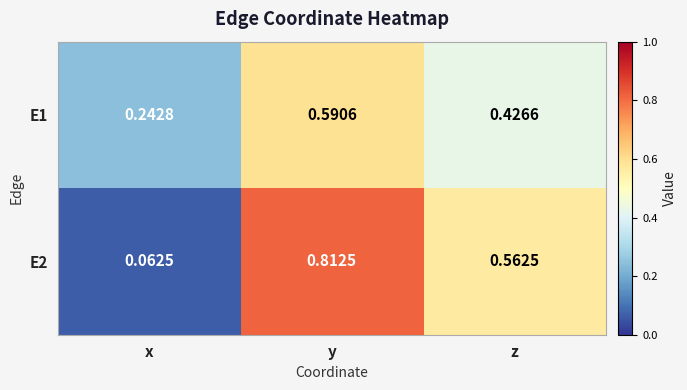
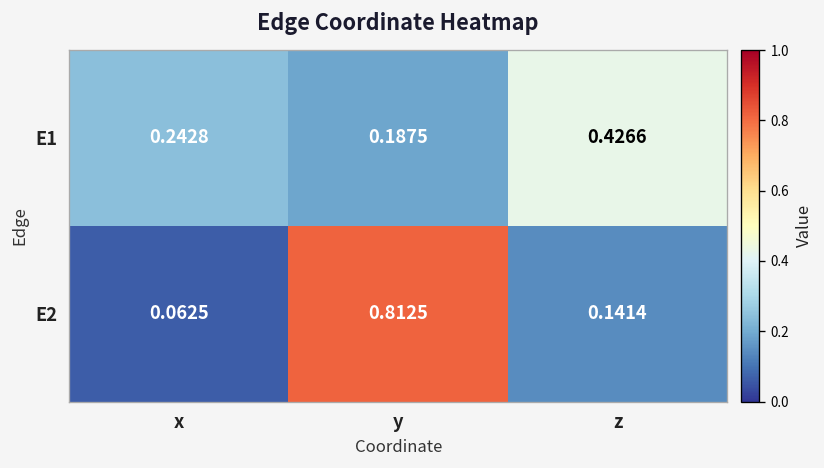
  {
    "E1": {
      "x": 0.2428,
-     "y": 0.5906,
+     "y": 0.1875,
      "z": 0.4266
    },
    "E2": {
      "x": 0.0625,
      "y": 0.8125,
-     "z": 0.5625
+     "z": 0.1414
    }
  }
